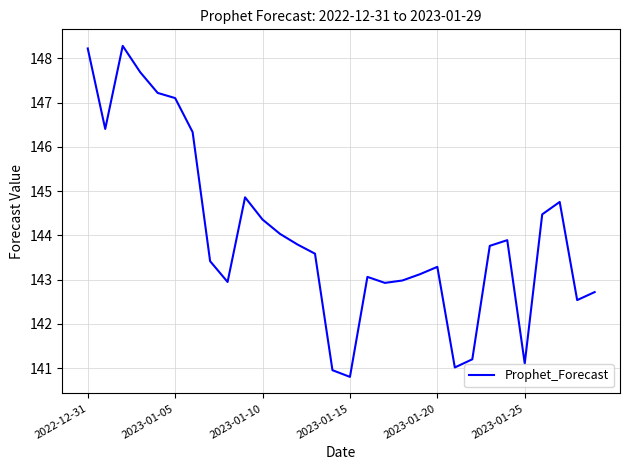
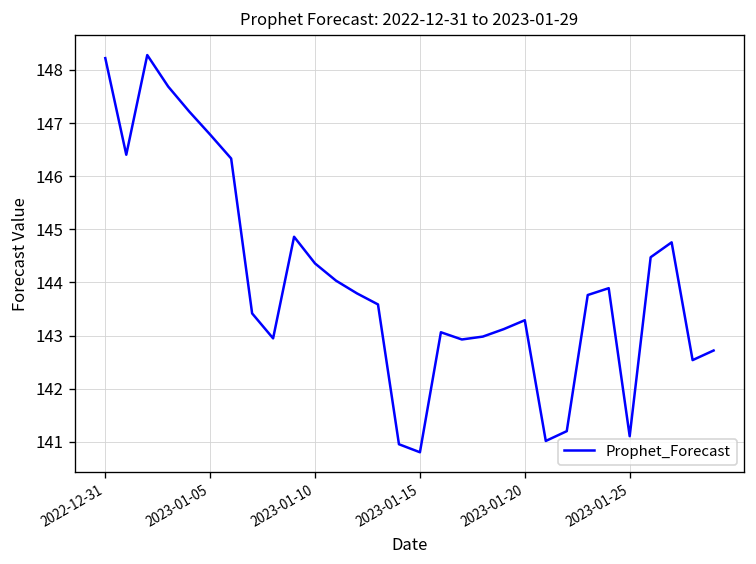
  {
    "2022-12-31": 148.2,
-   "2023-01-05": 147.1,
+   "2023-01-05": 146.8,
    "2023-01-10": 144.4,
    "2023-01-15": 140.8,
    "2023-01-20": 143.3,
    "2023-01-25": 141.1
  }
